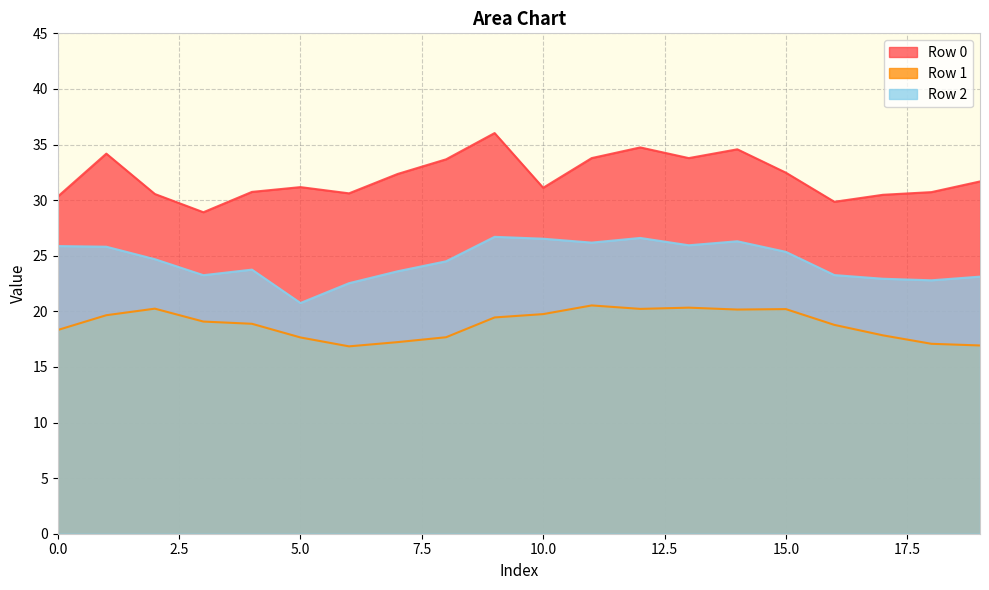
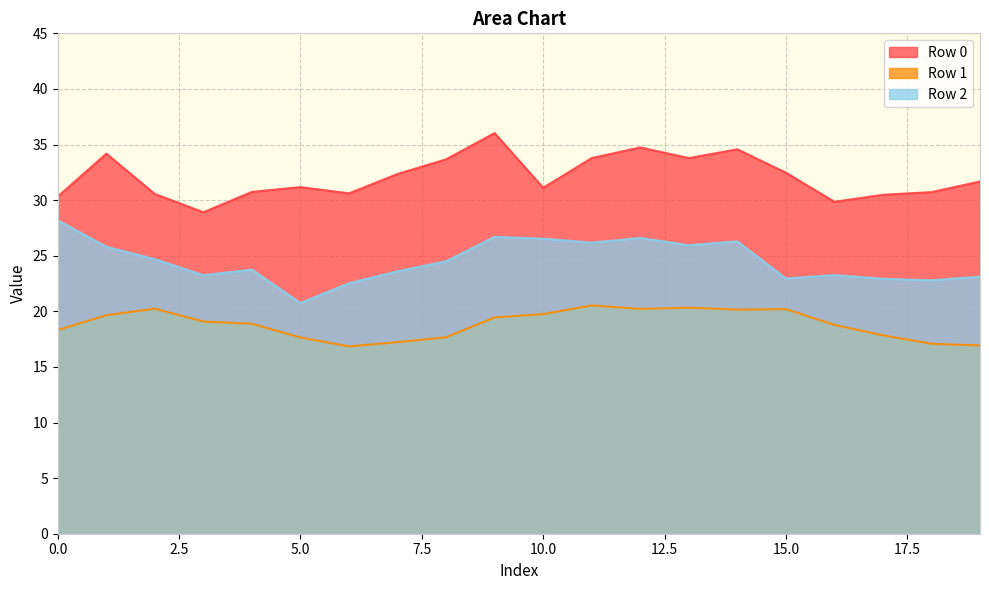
  {
    "Row 0": {
      "0.0": 30.3,
      "5.0": 31.2,
      "10.0": 31.1,
      "15.0": 32.5
    },
    "Row 1": {
      "0.0": 18.3,
      "5.0": 17.7,
      "10.0": 19.8,
      "15.0": 20.2
    },
    "Row 2": {
-     "0.0": 25.9,
+     "0.0": 28.2,
      "5.0": 20.8,
      "10.0": 26.5,
-     "15.0": 25.4
+     "15.0": 23.0
    }
  }
